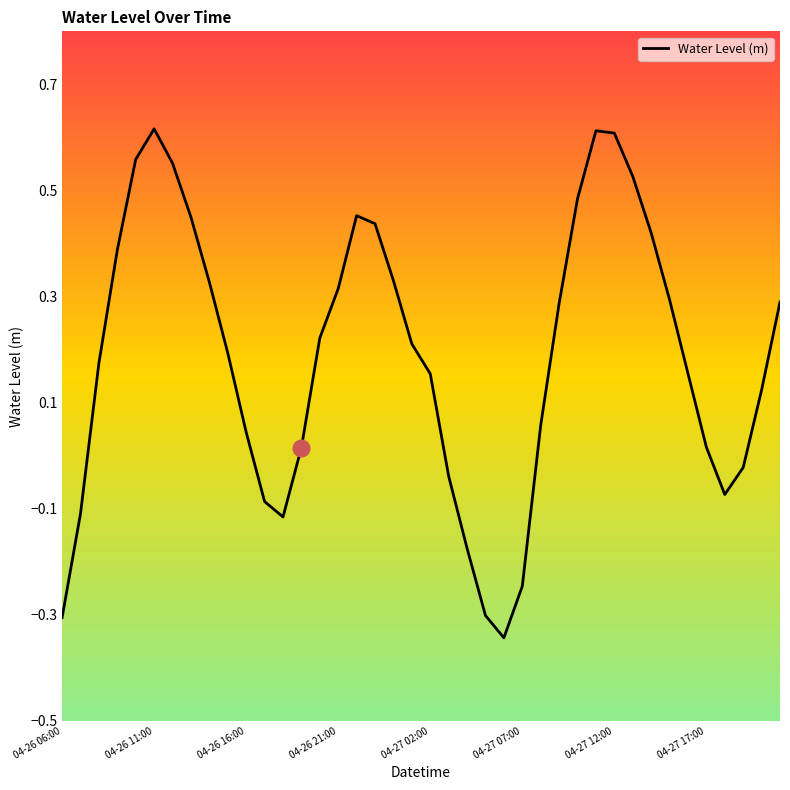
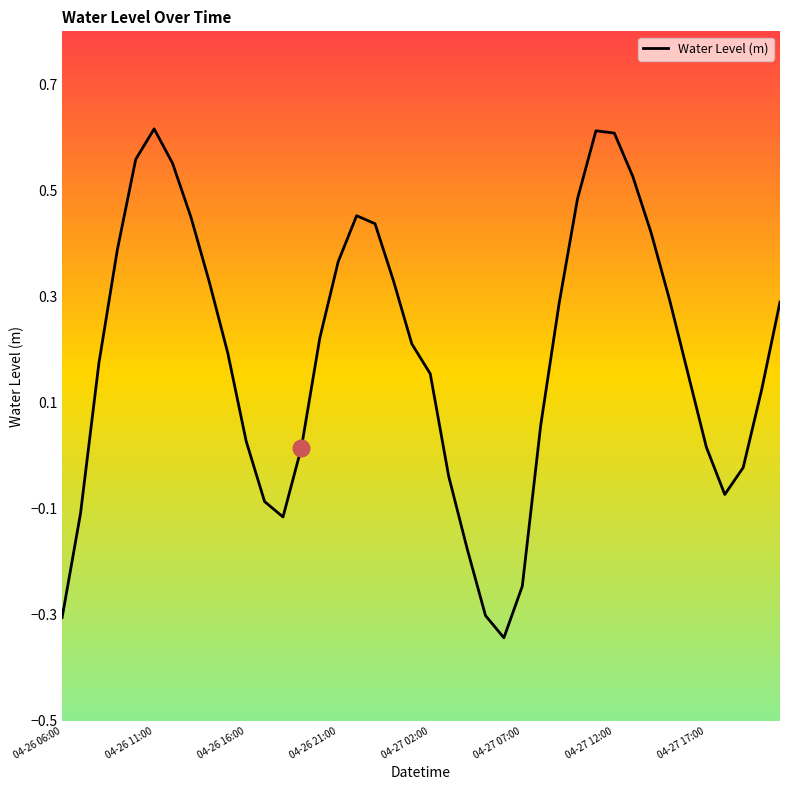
  {
    "Water Level (m)": {
      "04-26 06:00": -0.31,
      "04-26 11:00": 0.62,
-     "04-26 16:00": 0.04,
-     "04-26 21:00": 0.31,
+     "04-26 16:00": 0.03,
+     "04-26 21:00": 0.37,
      "04-27 02:00": 0.15,
      "04-27 07:00": -0.25,
      "04-27 12:00": 0.61,
      "04-27 17:00": 0.02
    }
  }
